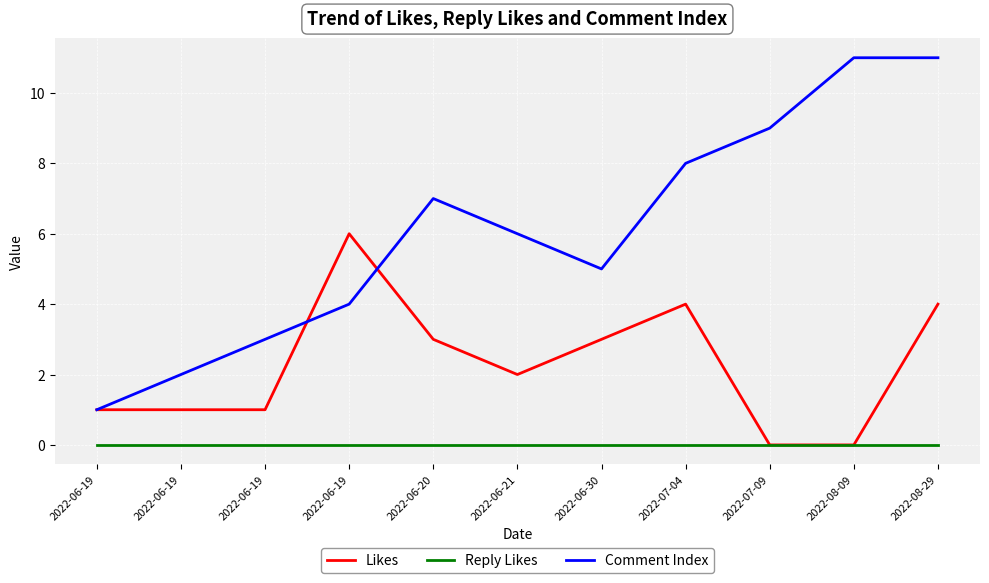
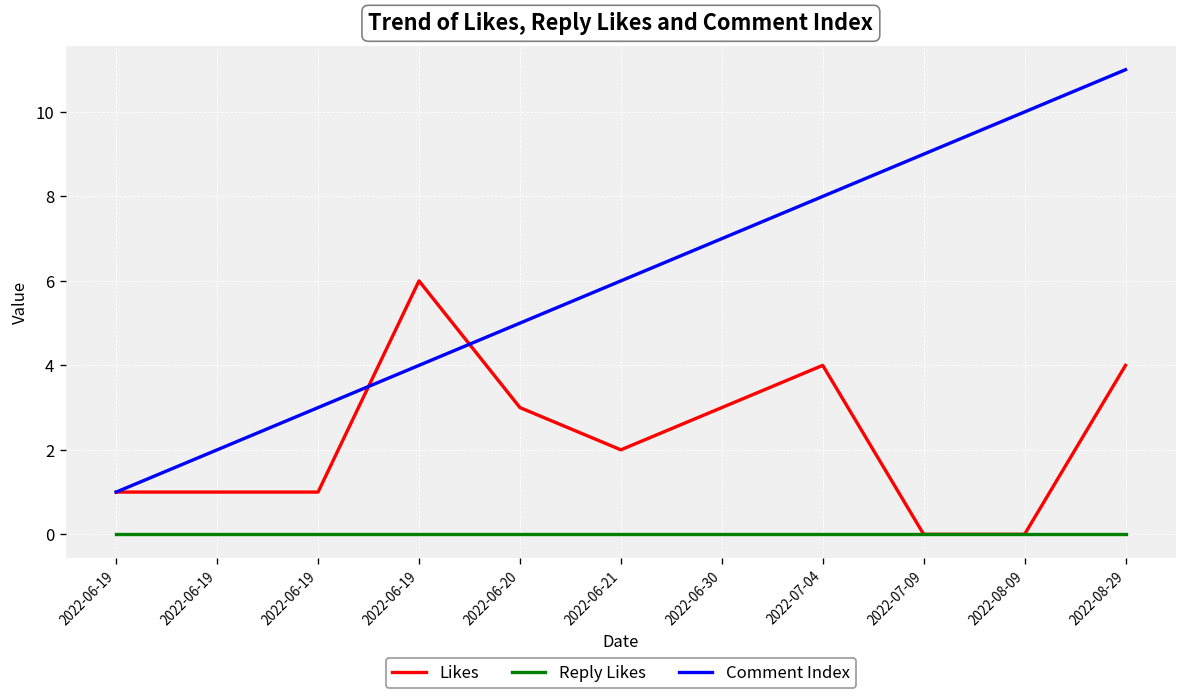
  {
    "Likes": {
      "2022-06-20": 3,
      "2022-06-21": 2,
      "2022-06-30": 3,
      "2022-07-04": 4,
      "2022-08-29": 4
    },
    "Reply Likes": {
      "2022-06-20": 0,
      "2022-06-21": 0,
      "2022-06-30": 0,
      "2022-07-04": 0,
      "2022-08-29": 0
    },
    "Comment Index": {
-     "2022-06-20": 7,
+     "2022-06-20": 5,
      "2022-06-21": 6,
-     "2022-06-30": 5,
+     "2022-06-30": 7,
      "2022-07-04": 8,
      "2022-07-09": 9,
-     "2022-08-09": 11,
+     "2022-08-09": 10,
      "2022-08-29": 11
    }
  }
